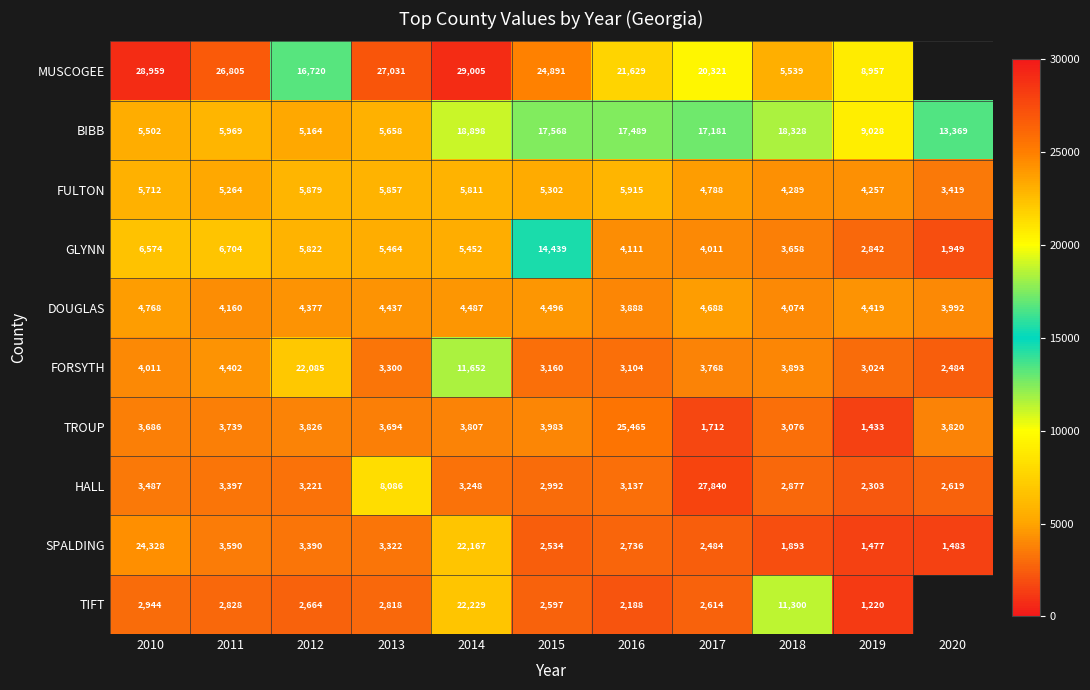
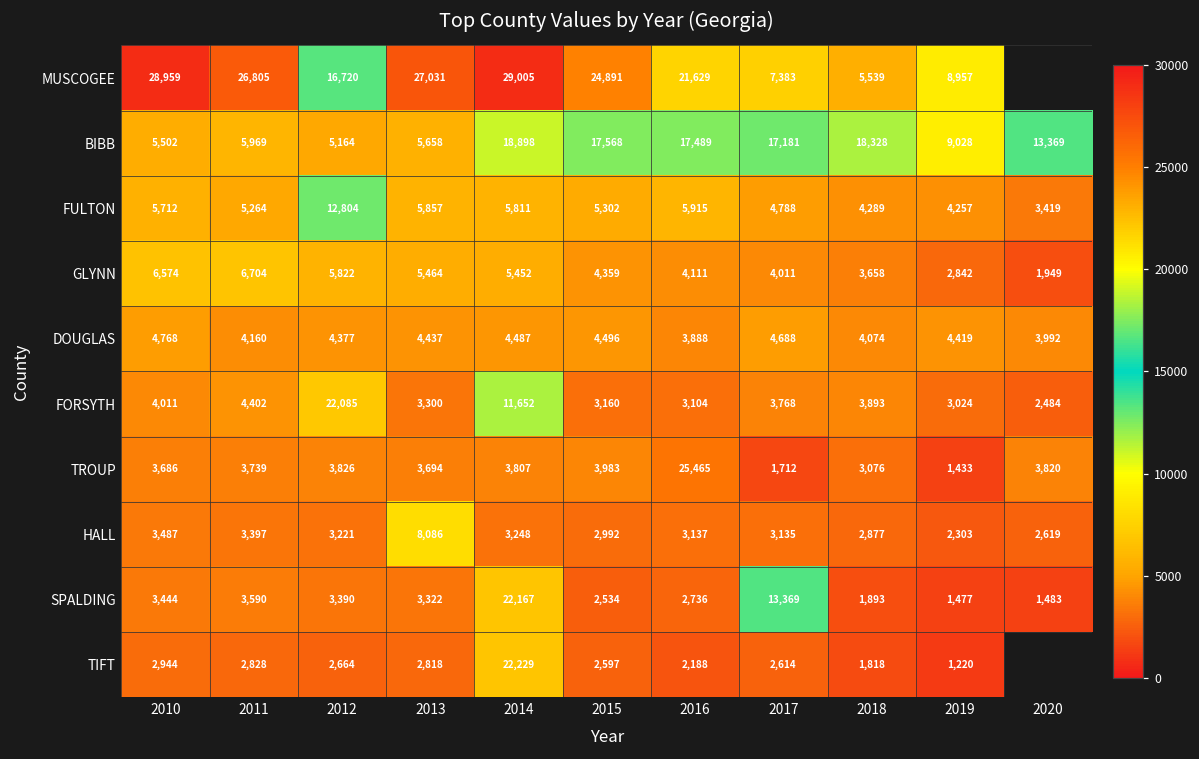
  {
    "MUSCOGEE": {
      "2010": "28,959",
      "2011": "26,805",
      "2012": "16,720",
      "2013": "27,031",
      "2014": "29,005",
      "2015": "24,891",
      "2016": "21,629",
-     "2017": "20,321",
+     "2017": "7,383",
      "2018": "5,539",
      "2019": "8,957"
    },
    "BIBB": {
      "2010": "5,502",
      "2011": "5,969",
      "2012": "5,164",
      "2013": "5,658",
      "2014": "18,898",
      "2015": "17,568",
      "2016": "17,489",
      "2017": "17,181",
      "2018": "18,328",
      "2019": "9,028",
      "2020": "13,369"
    },
    "FULTON": {
      "2010": "5,712",
      "2011": "5,264",
-     "2012": "5,879",
+     "2012": "12,804",
      "2013": "5,857",
      "2014": "5,811",
      "2015": "5,302",
      "2016": "5,915",
      "2017": "4,788",
      "2018": "4,289",
      "2019": "4,257",
      "2020": "3,419"
    },
    "GLYNN": {
      "2010": "6,574",
      "2011": "6,704",
      "2012": "5,822",
      "2013": "5,464",
      "2014": "5,452",
-     "2015": "14,439",
+     "2015": "4,359",
      "2016": "4,111",
      "2017": "4,011",
      "2018": "3,658",
      "2019": "2,842",
      "2020": "1,949"
    },
    "DOUGLAS": {
      "2010": "4,768",
      "2011": "4,160",
      "2012": "4,377",
      "2013": "4,437",
      "2014": "4,487",
      "2015": "4,496",
      "2016": "3,888",
      "2017": "4,688",
      "2018": "4,074",
      "2019": "4,419",
      "2020": "3,992"
    },
    "FORSYTH": {
      "2010": "4,011",
      "2011": "4,402",
      "2012": "22,085",
      "2013": "3,300",
      "2014": "11,652",
      "2015": "3,160",
      "2016": "3,104",
      "2017": "3,768",
      "2018": "3,893",
      "2019": "3,024",
      "2020": "2,484"
    },
    "TROUP": {
      "2010": "3,686",
      "2011": "3,739",
      "2012": "3,826",
      "2013": "3,694",
      "2014": "3,807",
      "2015": "3,983",
      "2016": "25,465",
      "2017": "1,712",
      "2018": "3,076",
      "2019": "1,433",
      "2020": "3,820"
    },
    "HALL": {
      "2010": "3,487",
      "2011": "3,397",
      "2012": "3,221",
      "2013": "8,086",
      "2014": "3,248",
      "2015": "2,992",
      "2016": "3,137",
-     "2017": "27,840",
+     "2017": "3,135",
      "2018": "2,877",
      "2019": "2,303",
      "2020": "2,619"
    },
    "SPALDING": {
-     "2010": "24,328",
+     "2010": "3,444",
      "2011": "3,590",
      "2012": "3,390",
      "2013": "3,322",
      "2014": "22,167",
      "2015": "2,534",
      "2016": "2,736",
-     "2017": "2,484",
+     "2017": "13,369",
      "2018": "1,893",
      "2019": "1,477",
      "2020": "1,483"
    },
    "TIFT": {
      "2010": "2,944",
      "2011": "2,828",
      "2012": "2,664",
      "2013": "2,818",
      "2014": "22,229",
      "2015": "2,597",
      "2016": "2,188",
      "2017": "2,614",
-     "2018": "11,300",
+     "2018": "1,818",
      "2019": "1,220"
    }
  }
